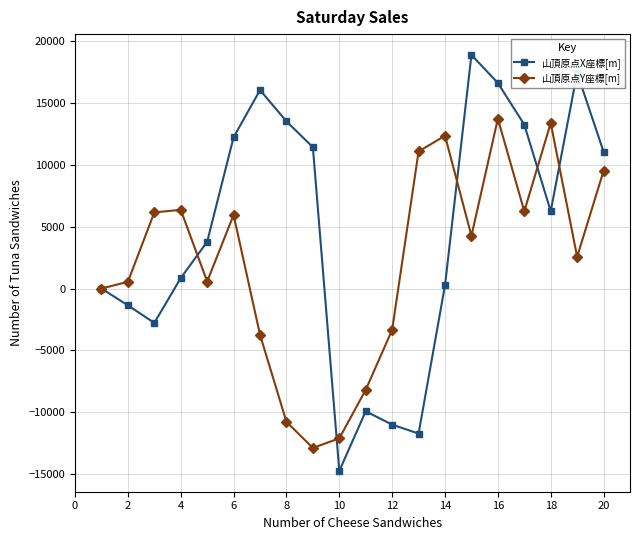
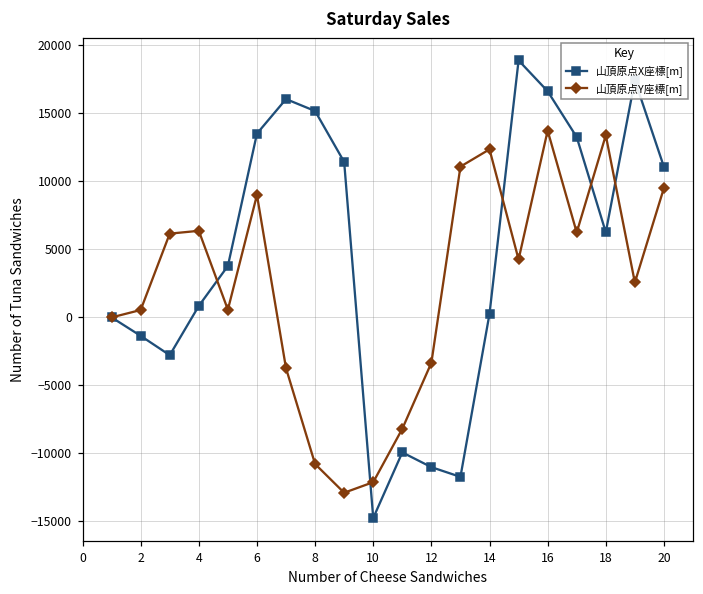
  {
    "山頂原点X座標[m]": {
      "2": -1400,
      "4": 800,
-     "6": 12200,
-     "8": 13500,
+     "6": 13500,
+     "8": 15200,
      "10": -14800,
      "12": -11000,
      "14": 300,
      "16": 16600,
      "18": 6300,
      "20": 11100
    },
    "山頂原点Y座標[m]": {
      "2": 500,
      "4": 6400,
-     "6": 6000,
+     "6": 9000,
      "8": -10800,
      "10": -12100,
      "12": -3300,
      "14": 12400,
      "16": 13700,
      "18": 13400,
      "20": 9500
    }
  }
